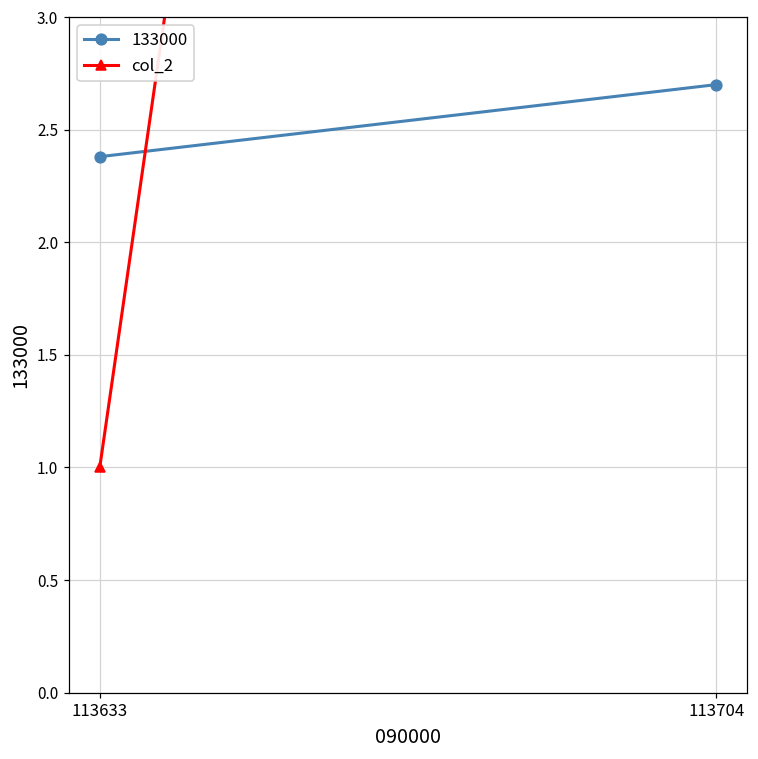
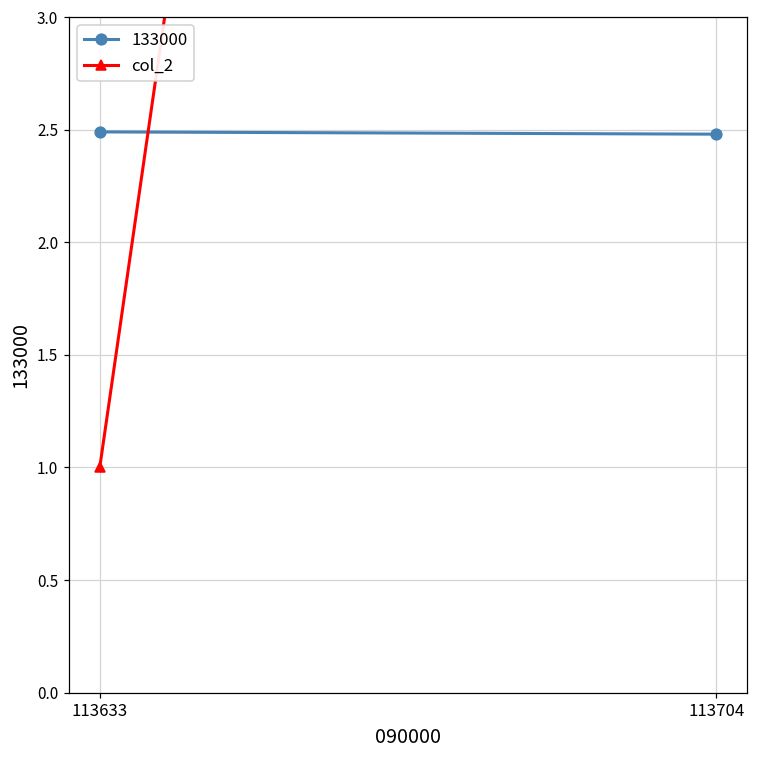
  {
    "133000": {
-     "113633": 2.38,
-     "113704": 2.70
+     "113633": 2.49,
+     "113704": 2.48
    },
    "col_2": {
      "113633": 1.00
    }
  }
